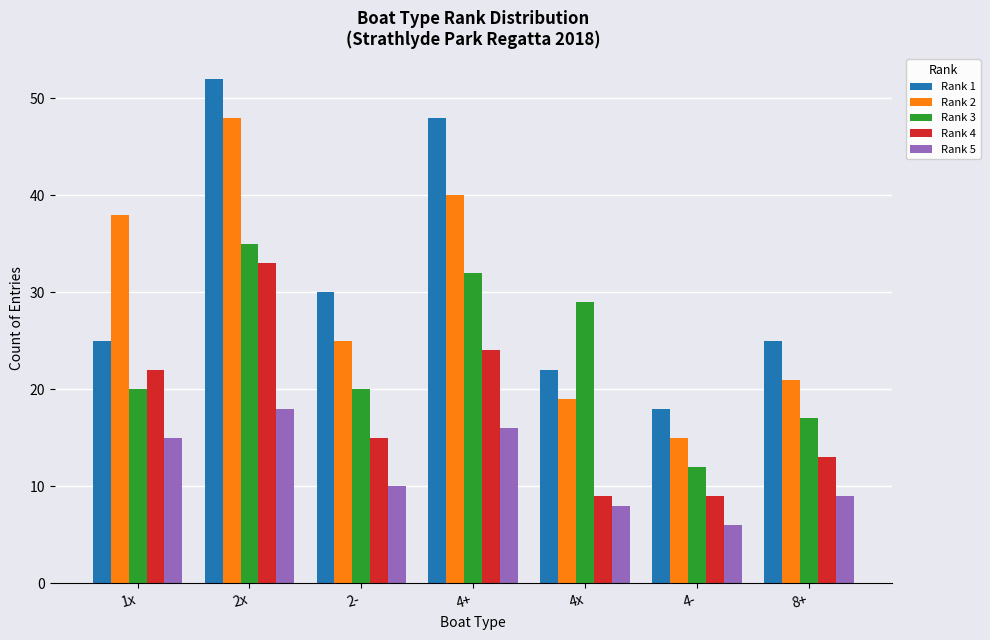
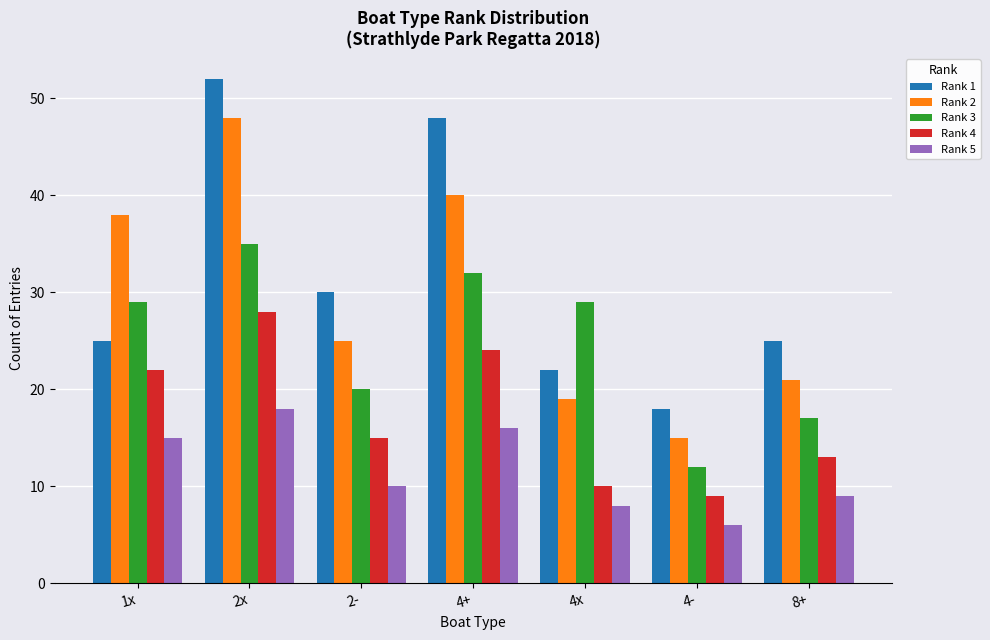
  {
    "Rank 1": {
      "1x": 25,
      "2x": 52,
      "2-": 30,
      "4+": 48,
      "4x": 22,
      "4-": 18,
      "8+": 25
    },
    "Rank 2": {
      "1x": 38,
      "2x": 48,
      "2-": 25,
      "4+": 40,
      "4x": 19,
      "4-": 15,
      "8+": 21
    },
    "Rank 3": {
-     "1x": 20,
+     "1x": 29,
      "2x": 35,
      "2-": 20,
      "4+": 32,
      "4x": 29,
      "4-": 12,
      "8+": 17
    },
    "Rank 4": {
      "1x": 22,
-     "2x": 33,
+     "2x": 28,
      "2-": 15,
      "4+": 24,
-     "4x": 9,
+     "4x": 10,
      "4-": 9,
      "8+": 13
    },
    "Rank 5": {
      "1x": 15,
      "2x": 18,
      "2-": 10,
      "4+": 16,
      "4x": 8,
      "4-": 6,
      "8+": 9
    }
  }
